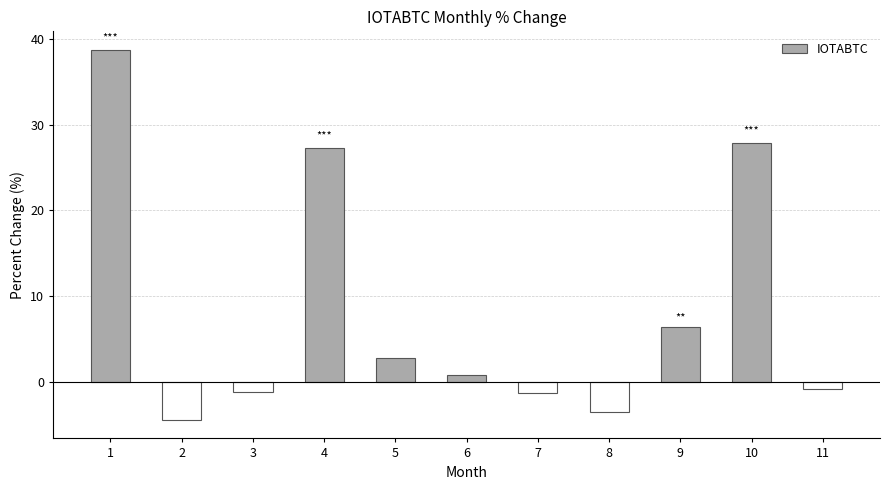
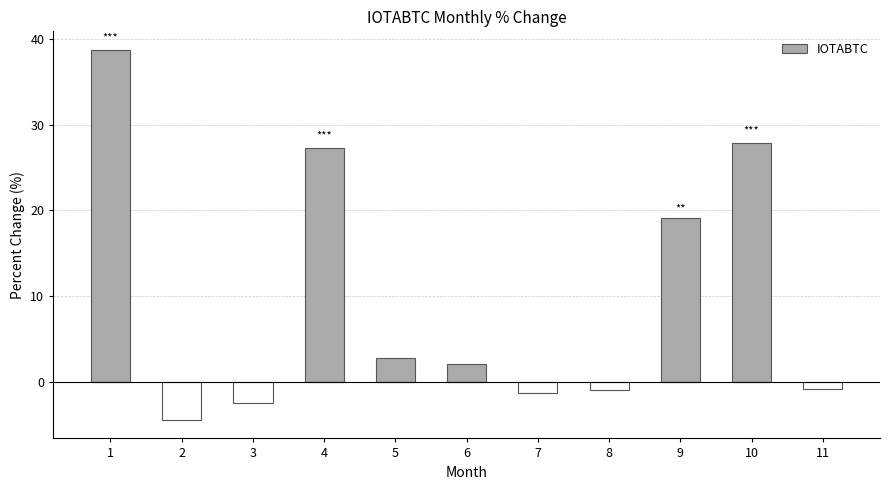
  {
    "1": 39,
    "2": -4,
-   "3": -1,
+   "3": -2,
    "4": 27,
    "5": 3,
-   "6": 1,
+   "6": 2,
    "7": -1,
-   "8": -4,
-   "9": 6,
+   "8": -1,
+   "9": 19,
    "10": 28,
    "11": -1
  }
